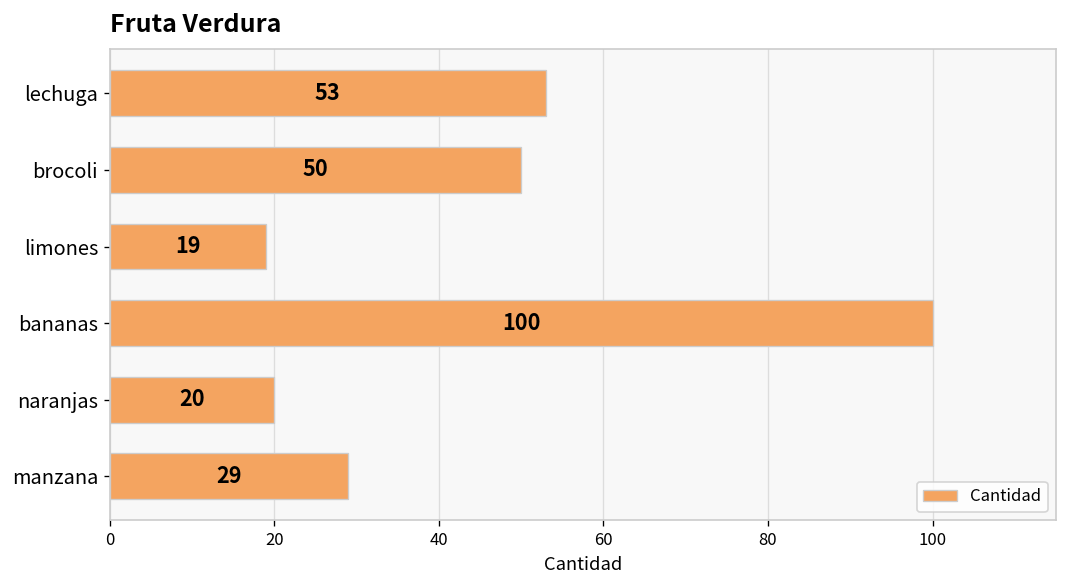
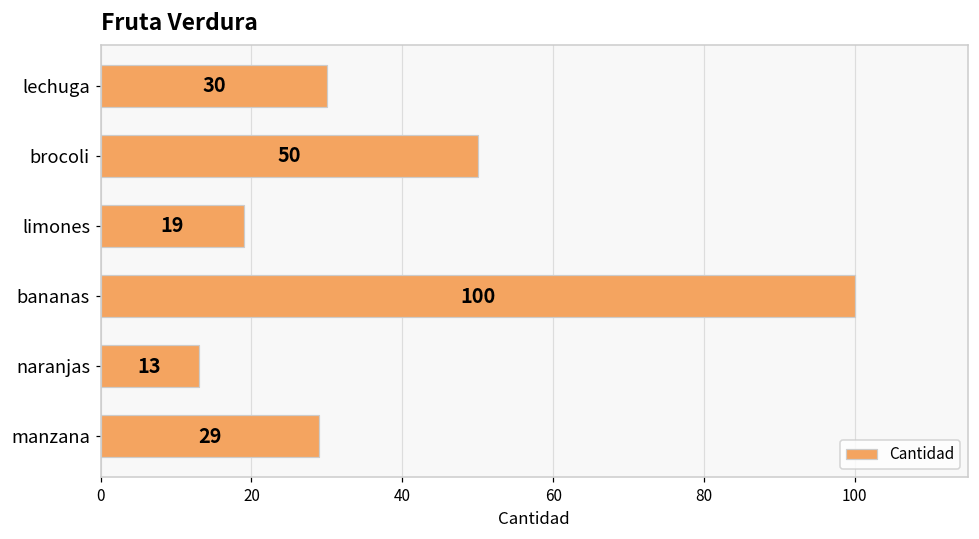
  {
-   "lechuga": 53,
+   "lechuga": 30,
    "brocoli": 50,
    "limones": 19,
    "bananas": 100,
-   "naranjas": 20,
+   "naranjas": 13,
    "manzana": 29
  }
